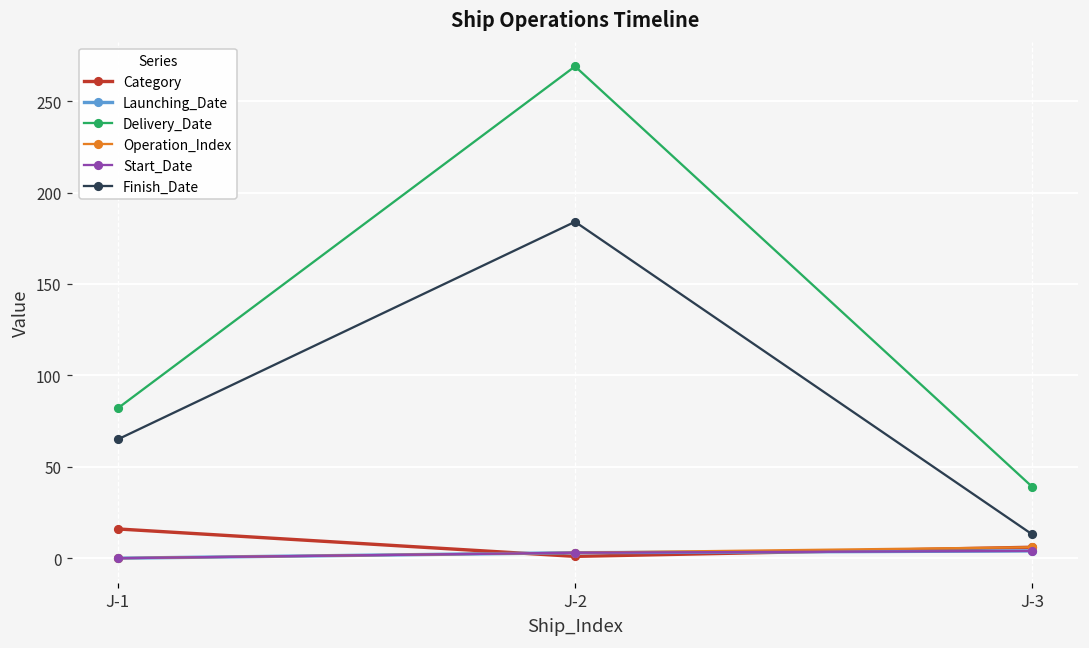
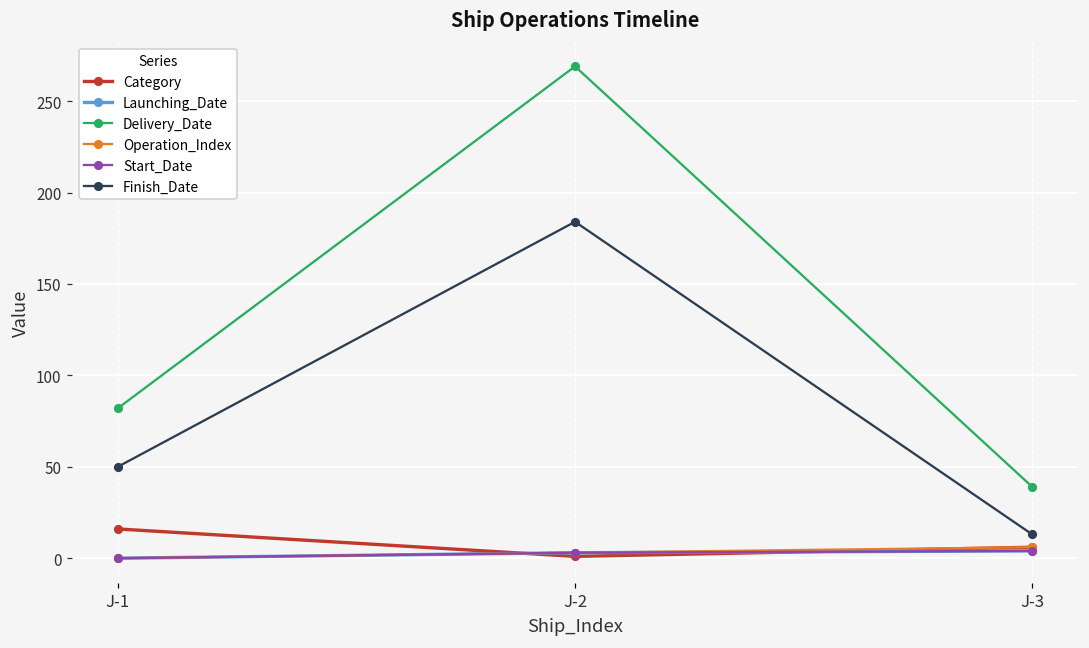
  {
    "Category": {
      "J-1": 16,
      "J-2": 1
    },
    "Start_Date": {
      "J-3": 4
    },
    "Delivery_Date": {
      "J-1": 82,
      "J-2": 269,
      "J-3": 39
    },
    "Finish_Date": {
-     "J-1": 65,
+     "J-1": 50,
      "J-2": 184,
      "J-3": 13
    }
  }
